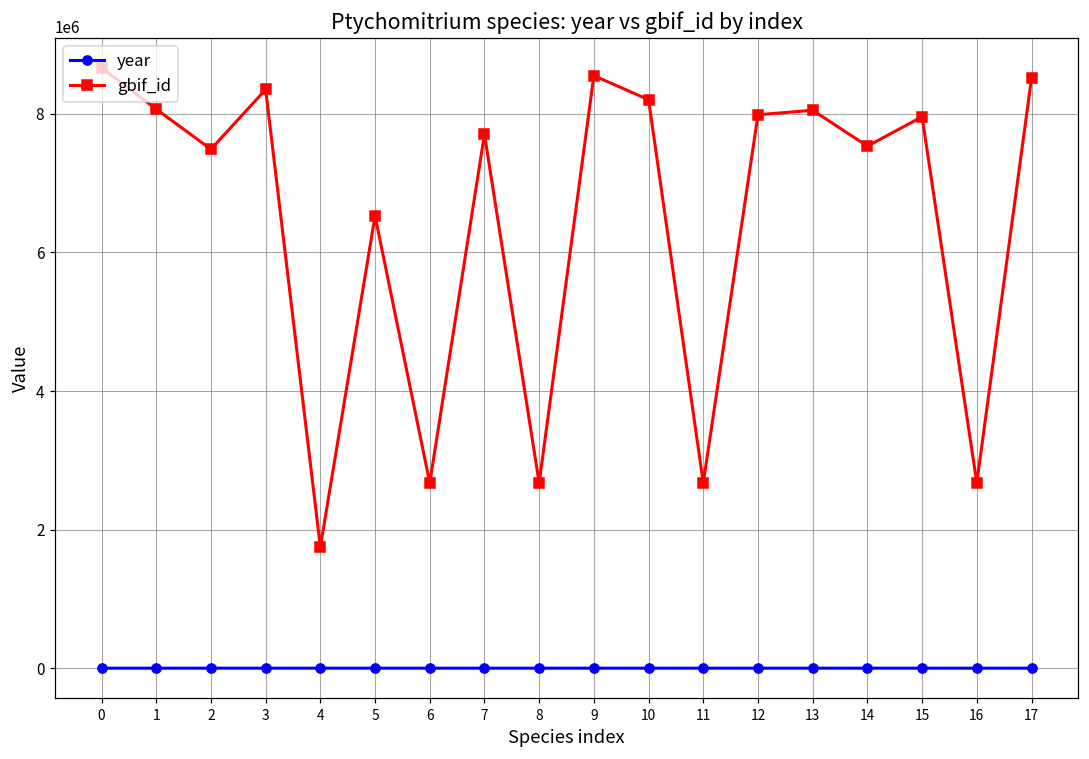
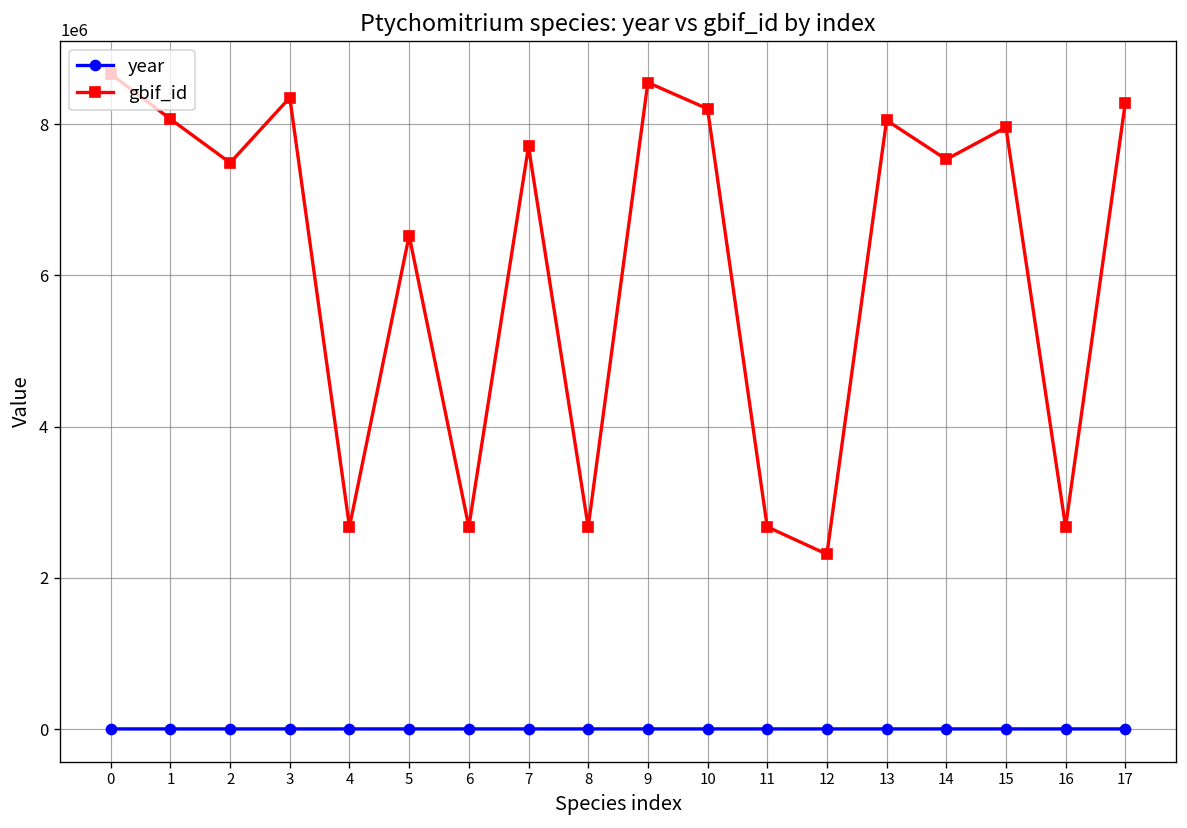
  {
    "year": {
      "0": 0,
      "1": 0,
      "2": 0,
      "3": 0,
      "4": 0,
      "5": 0,
      "6": 0,
      "7": 0,
      "8": 0,
      "9": 0,
      "10": 0,
      "11": 0,
      "12": 0,
      "13": 0,
      "14": 0,
      "15": 0,
      "16": 0,
      "17": 0
    },
    "gbif_id": {
      "1": 8100000,
      "2": 7500000,
      "3": 8400000,
-     "4": 1700000,
+     "4": 2700000,
      "5": 6500000,
      "6": 2700000,
      "7": 7700000,
      "8": 2700000,
      "9": 8600000,
      "10": 8200000,
      "11": 2700000,
-     "12": 8000000,
+     "12": 2300000,
      "13": 8100000,
      "14": 7500000,
      "15": 8000000,
      "16": 2700000,
-     "17": 8500000
+     "17": 8300000
    }
  }
